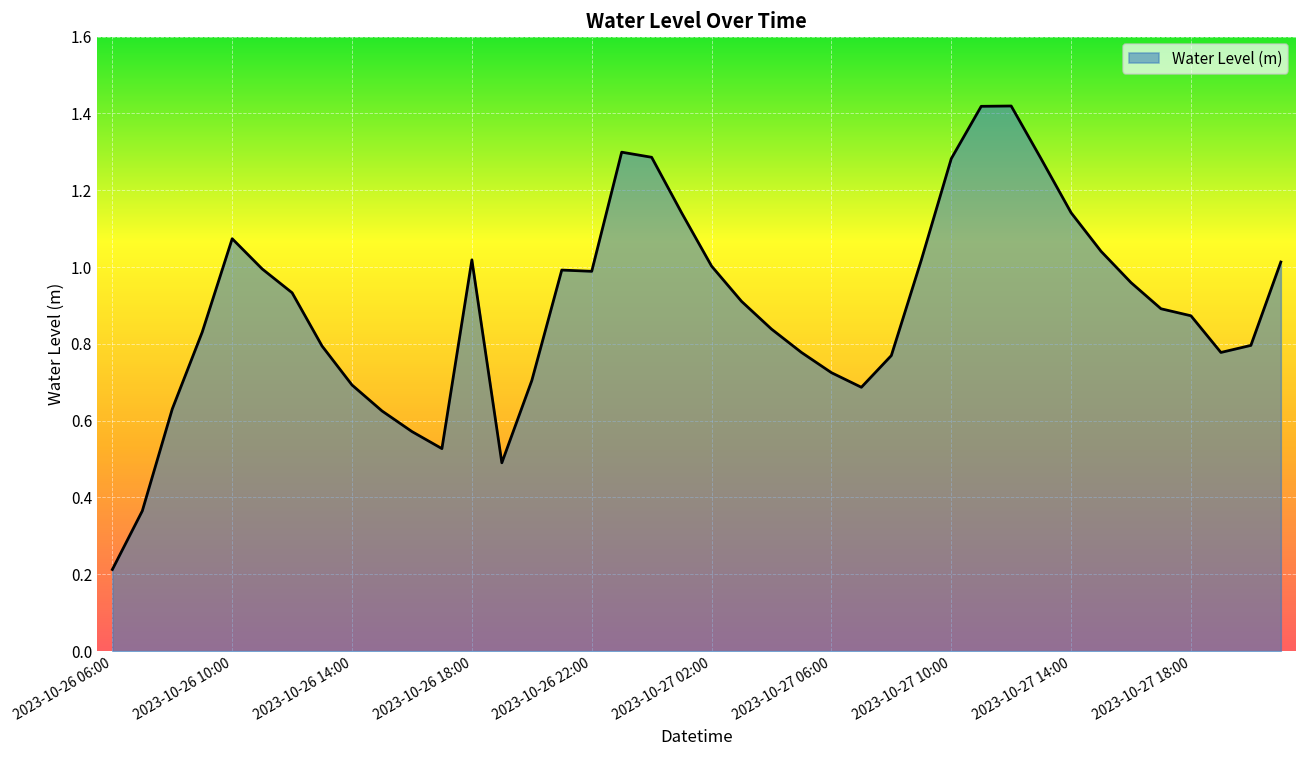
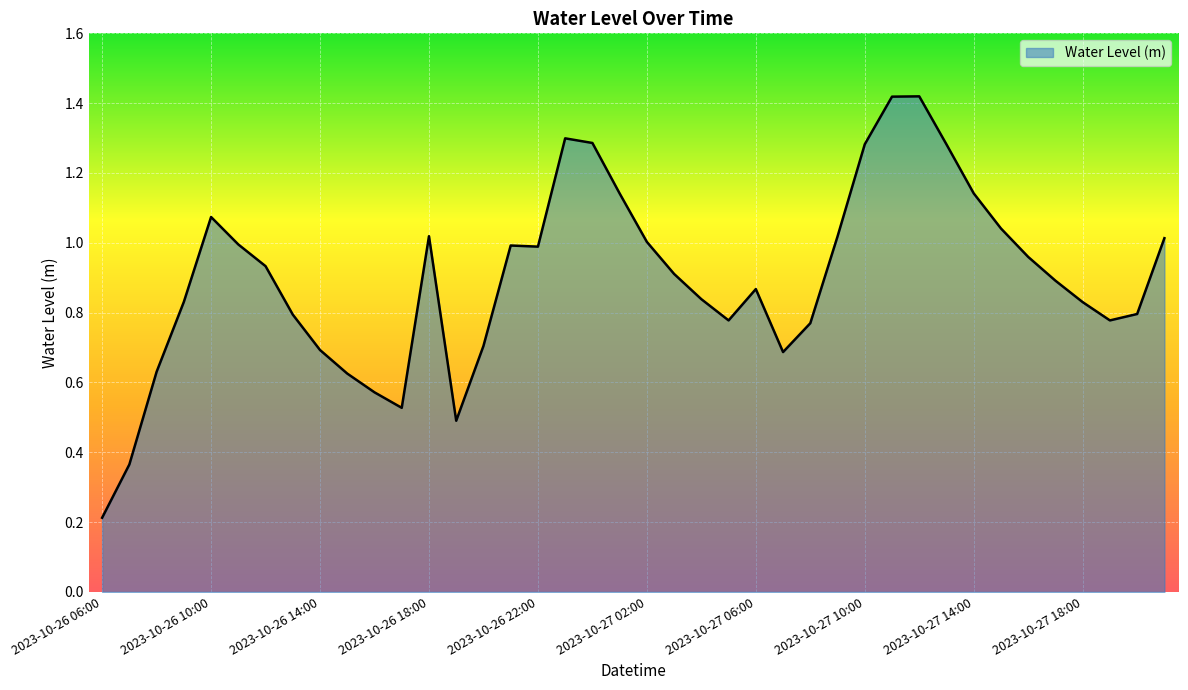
  {
    "2023-10-26 06:00": 0.21,
    "2023-10-26 10:00": 1.07,
    "2023-10-26 14:00": 0.69,
    "2023-10-26 18:00": 1.02,
    "2023-10-26 22:00": 0.99,
    "2023-10-27 02:00": 1.00,
-   "2023-10-27 06:00": 0.73,
+   "2023-10-27 06:00": 0.87,
    "2023-10-27 10:00": 1.28,
    "2023-10-27 14:00": 1.14,
-   "2023-10-27 18:00": 0.87
+   "2023-10-27 18:00": 0.83
  }
